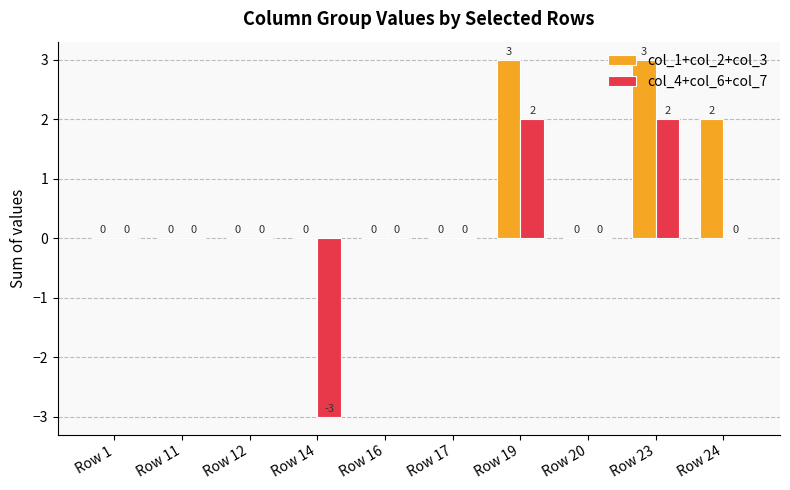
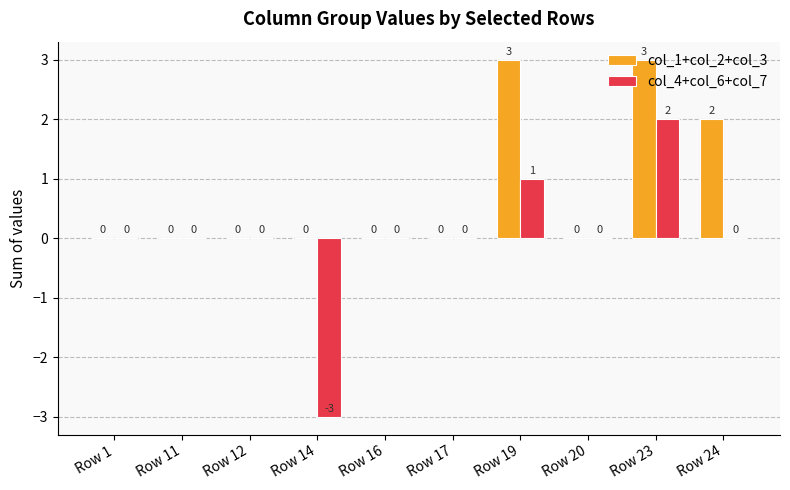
  {
    "col_1+col_2+col_3": {
      "Row 1": 0,
      "Row 11": 0,
      "Row 12": 0,
      "Row 14": 0,
      "Row 16": 0,
      "Row 17": 0,
      "Row 19": 3,
      "Row 20": 0,
      "Row 23": 3,
      "Row 24": 2
    },
    "col_4+col_6+col_7": {
      "Row 1": 0,
      "Row 11": 0,
      "Row 12": 0,
      "Row 14": -3,
      "Row 16": 0,
      "Row 17": 0,
-     "Row 19": 2,
+     "Row 19": 1,
      "Row 20": 0,
      "Row 23": 2,
      "Row 24": 0
    }
  }
